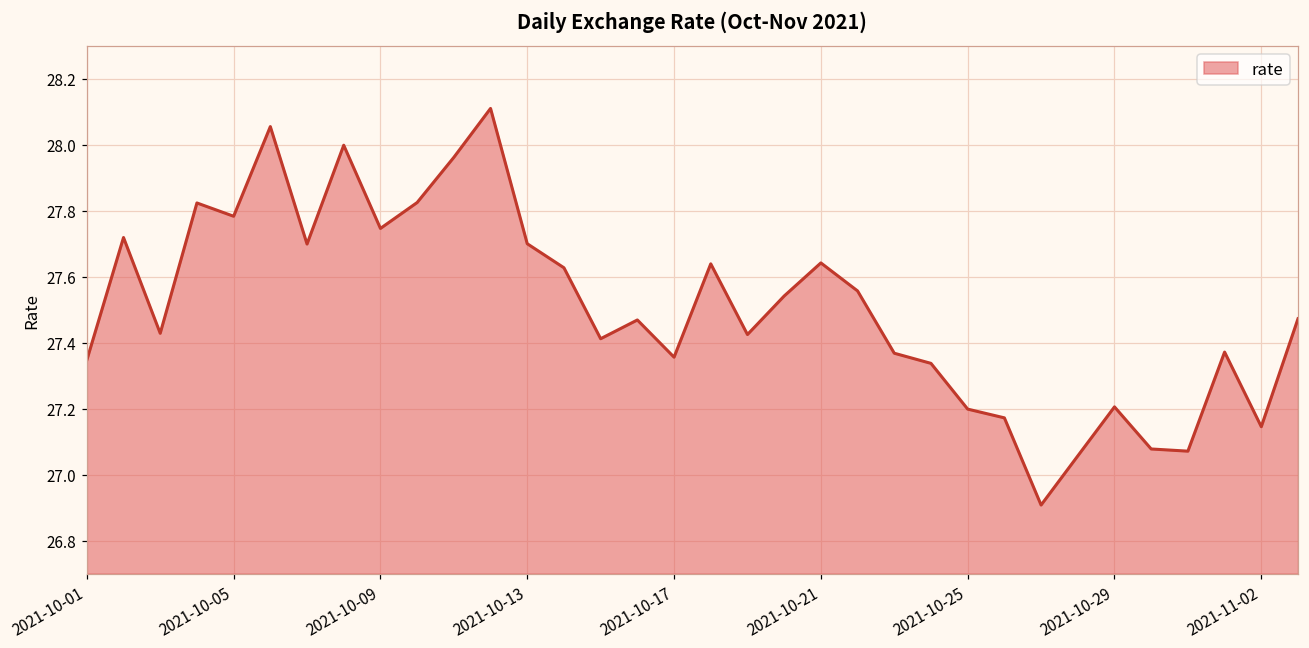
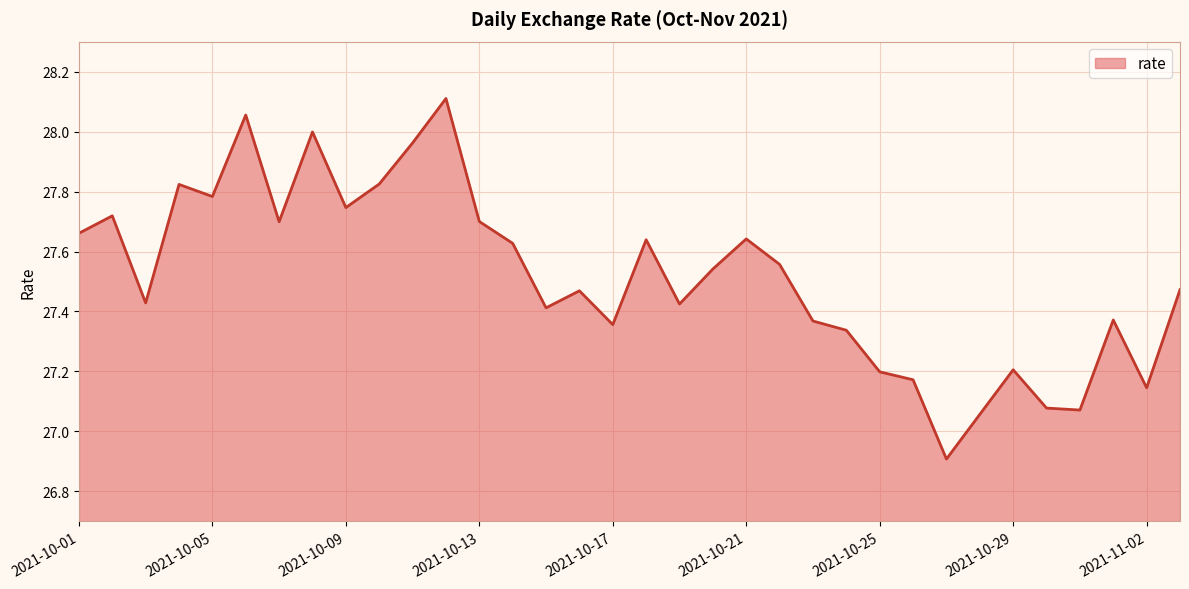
  {
-   "2021-10-01": 27.35,
+   "2021-10-01": 27.66,
    "2021-10-05": 27.78,
    "2021-10-09": 27.75,
    "2021-10-13": 27.70,
    "2021-10-17": 27.36,
    "2021-10-21": 27.64,
    "2021-10-25": 27.20,
    "2021-10-29": 27.21,
    "2021-11-02": 27.15
  }
